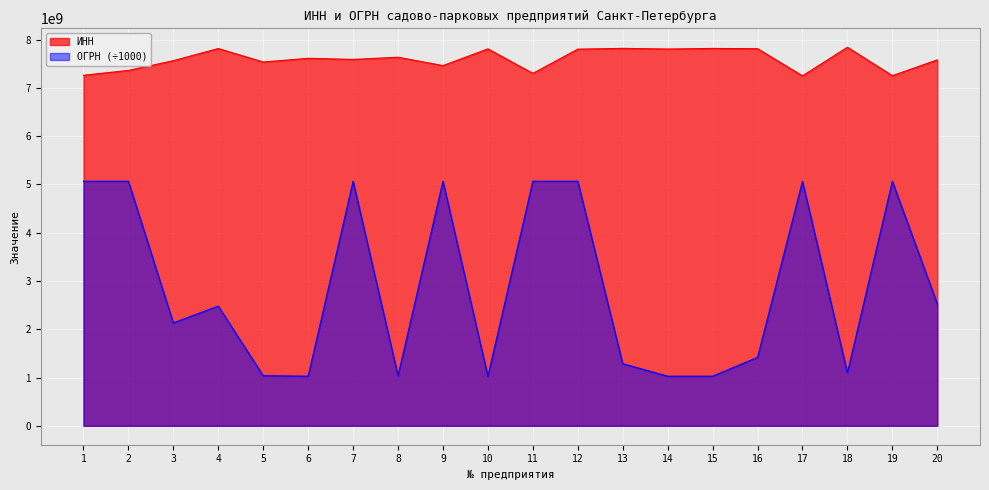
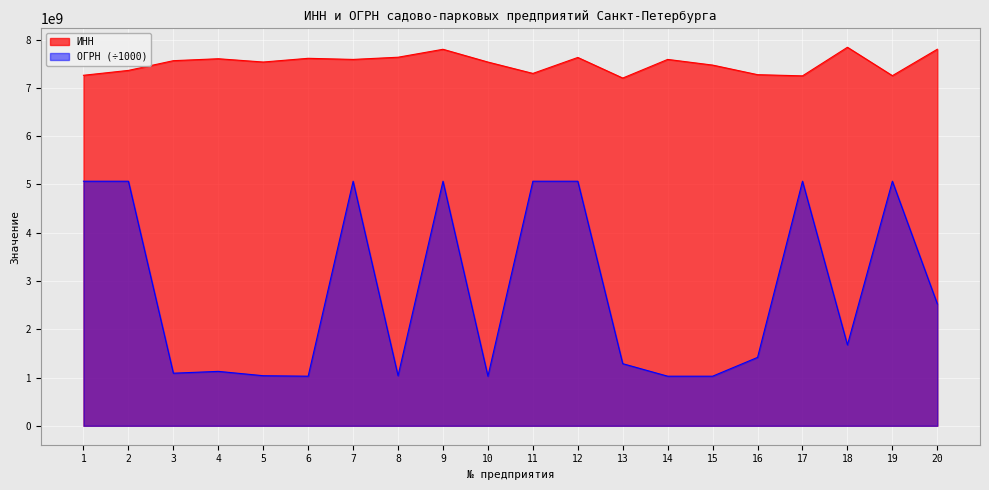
  {
    "ИНН": {
      "1": 7300000000,
      "2": 7400000000,
      "3": 7600000000,
-     "4": 7800000000,
+     "4": 7600000000,
      "5": 7500000000,
      "6": 7600000000,
      "7": 7600000000,
      "8": 7600000000,
-     "9": 7500000000,
-     "10": 7800000000,
+     "9": 7800000000,
+     "10": 7500000000,
      "11": 7300000000,
-     "12": 7800000000,
-     "13": 7800000000,
-     "14": 7800000000,
-     "15": 7800000000,
-     "16": 7800000000,
+     "12": 7600000000,
+     "13": 7200000000,
+     "14": 7600000000,
+     "15": 7500000000,
+     "16": 7300000000,
      "17": 7300000000,
      "18": 7800000000,
      "19": 7300000000,
-     "20": 7600000000
+     "20": 7800000000
    },
    "ОГРН (÷1000)": {
      "1": 5100000000,
      "2": 5100000000,
-     "3": 2100000000,
-     "4": 2500000000,
+     "3": 1100000000,
+     "4": 1100000000,
      "5": 1000000000,
      "6": 1000000000,
      "7": 5100000000,
      "8": 1000000000,
      "9": 5100000000,
      "10": 1000000000,
      "11": 5100000000,
      "12": 5100000000,
      "13": 1300000000,
      "14": 1000000000,
      "15": 1000000000,
      "16": 1400000000,
      "17": 5100000000,
-     "18": 1100000000,
+     "18": 1700000000,
      "19": 5100000000,
      "20": 2500000000
    }
  }
